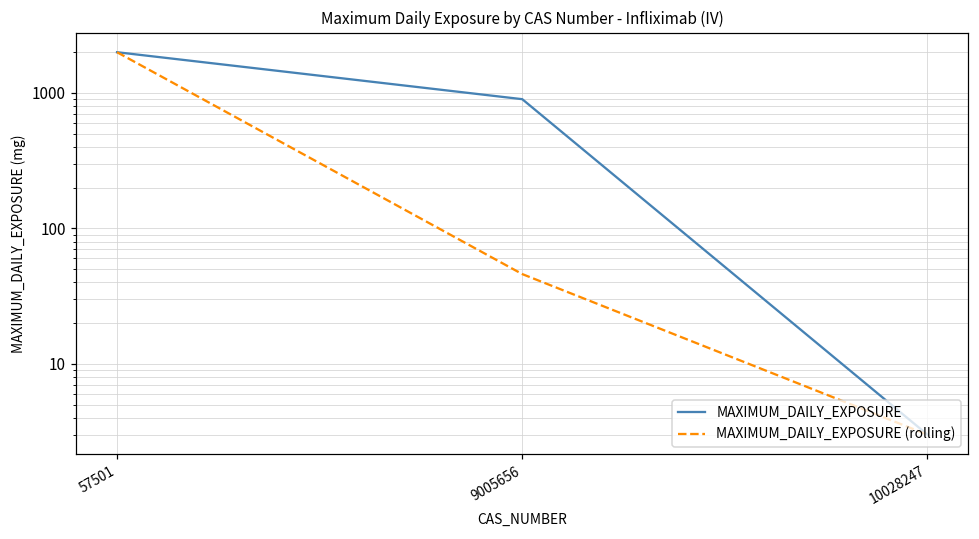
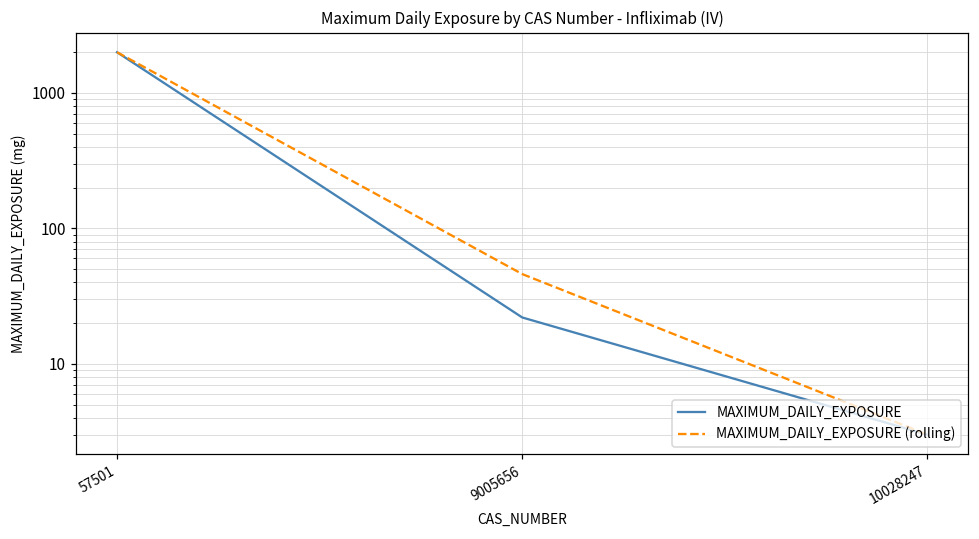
  {
    "MAXIMUM_DAILY_EXPOSURE": {
-     "9005656": 900
+     "9005656": 22
    },
    "MAXIMUM_DAILY_EXPOSURE (rolling)": {
      "9005656": 46
    }
  }
